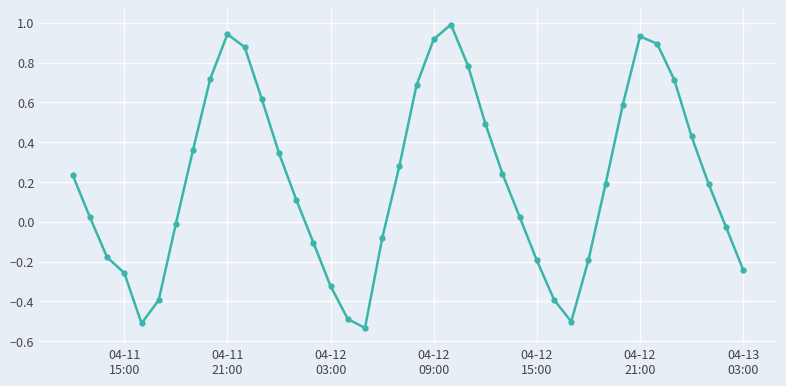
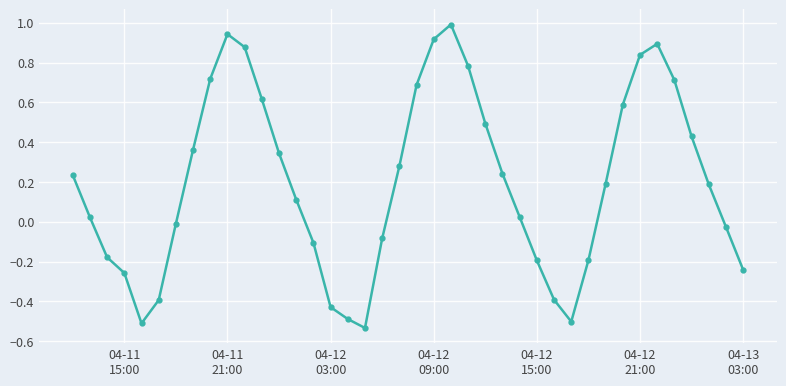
  {
    "04-11 15:00": -0.26,
    "04-11 21:00": 0.94,
-   "04-12 03:00": -0.32,
+   "04-12 03:00": -0.43,
    "04-12 09:00": 0.92,
    "04-12 15:00": -0.19,
-   "04-12 21:00": 0.93,
+   "04-12 21:00": 0.84,
    "04-13 03:00": -0.24
  }
